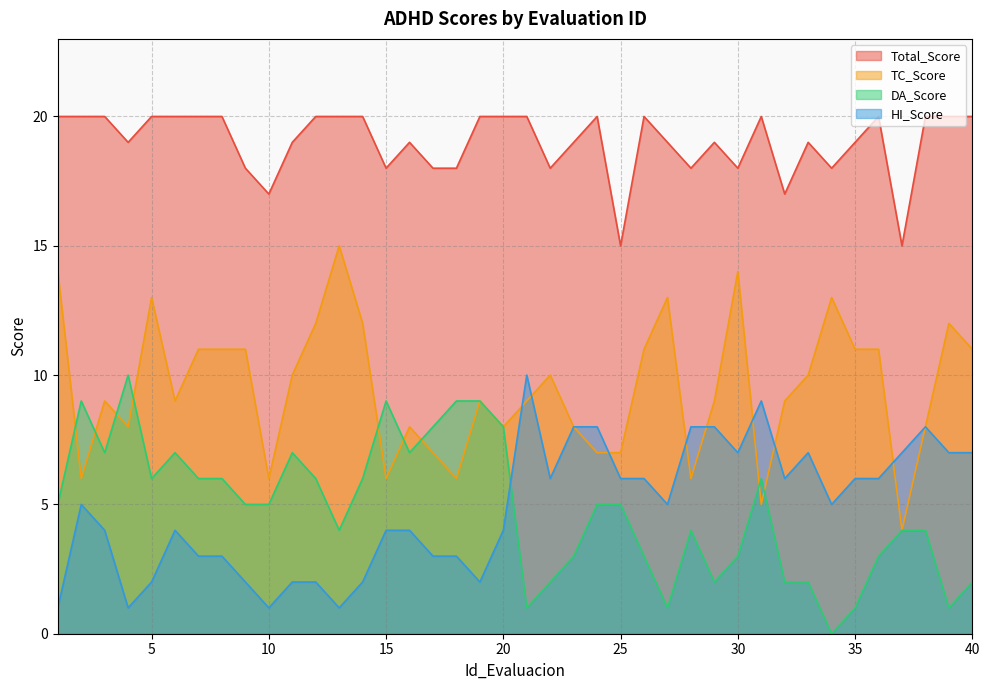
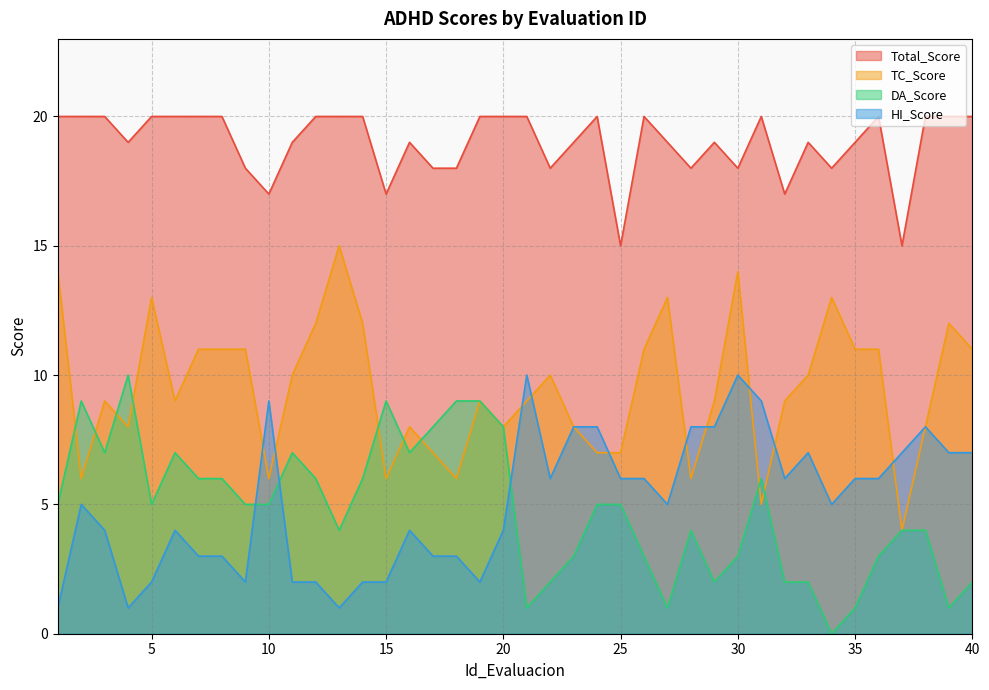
  {
    "Total_Score": {
      "5": 20,
      "10": 17,
-     "15": 18,
+     "15": 17,
      "20": 20,
      "25": 15,
      "30": 18,
      "35": 19,
      "40": 20
    },
    "TC_Score": {
      "5": 13,
      "10": 6,
      "15": 6,
      "25": 7,
      "30": 14,
      "35": 11,
      "40": 11
    },
    "DA_Score": {
-     "5": 6,
+     "5": 5,
      "10": 5,
      "15": 9,
      "25": 5,
      "30": 3,
      "35": 1,
      "40": 2
    },
    "HI_Score": {
      "5": 2,
-     "10": 1,
-     "15": 4,
+     "10": 9,
+     "15": 2,
      "20": 4,
      "25": 6,
-     "30": 7,
+     "30": 10,
      "35": 6,
      "40": 7
    }
  }
